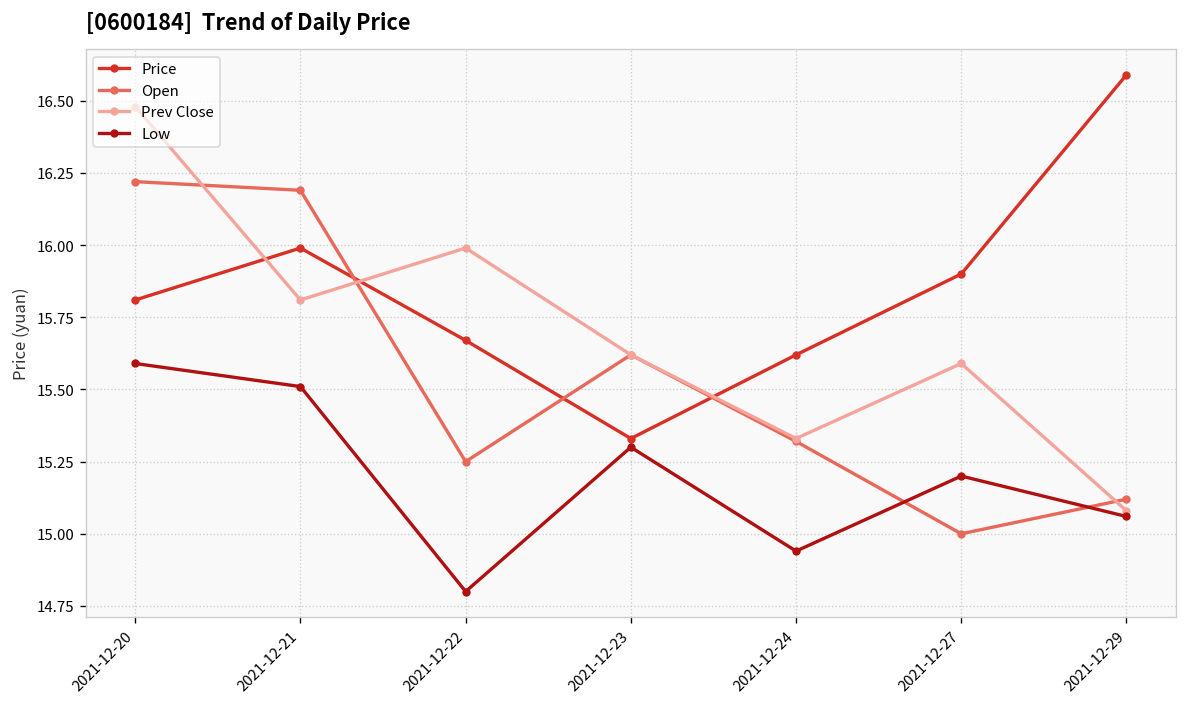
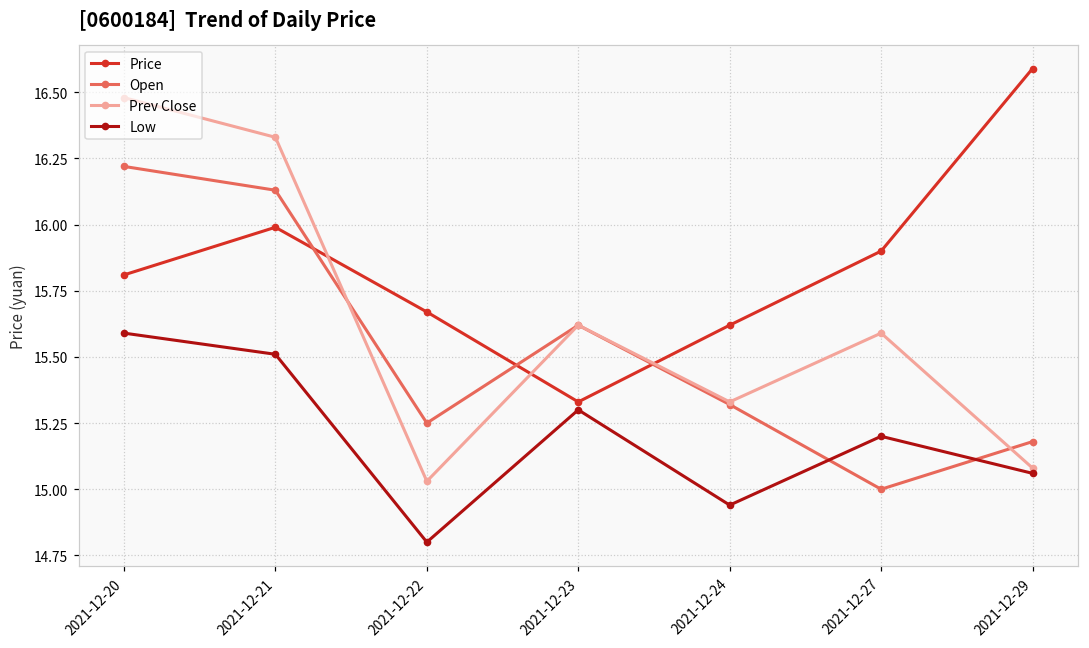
  {
    "Open": {
      "2021-12-20": 16.22,
-     "2021-12-21": 16.19,
+     "2021-12-21": 16.13,
      "2021-12-22": 15.25,
      "2021-12-27": 15.00,
-     "2021-12-29": 15.12
+     "2021-12-29": 15.18
    },
    "Prev Close": {
-     "2021-12-21": 15.81,
-     "2021-12-22": 15.99,
+     "2021-12-21": 16.33,
+     "2021-12-22": 15.03,
      "2021-12-27": 15.59,
      "2021-12-29": 15.08
    }
  }
